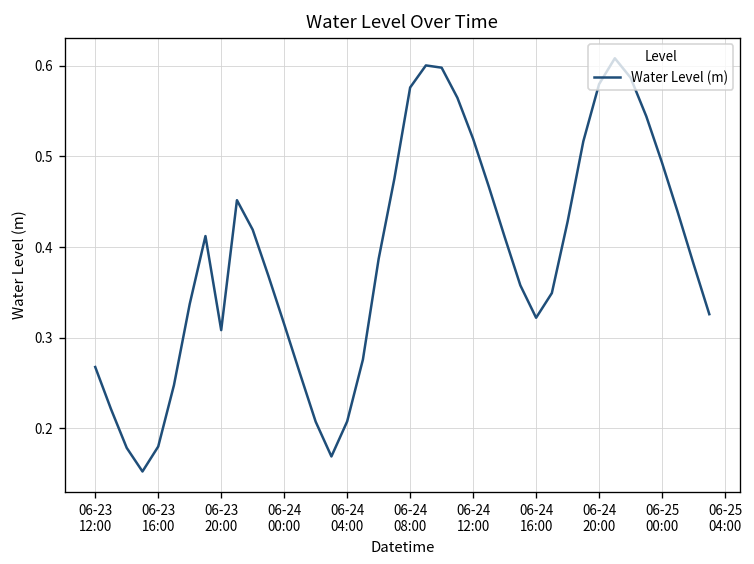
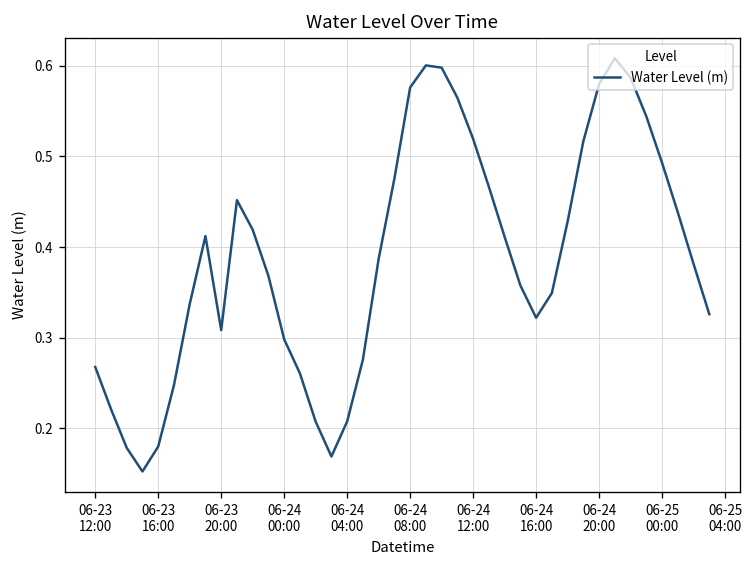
  {
    "06-23 12:00": 0.27,
    "06-23 16:00": 0.18,
    "06-23 20:00": 0.31,
-   "06-24 00:00": 0.31,
+   "06-24 00:00": 0.30,
    "06-24 04:00": 0.21,
    "06-24 08:00": 0.58,
    "06-24 12:00": 0.52,
    "06-24 16:00": 0.32,
    "06-25 00:00": 0.49
  }
